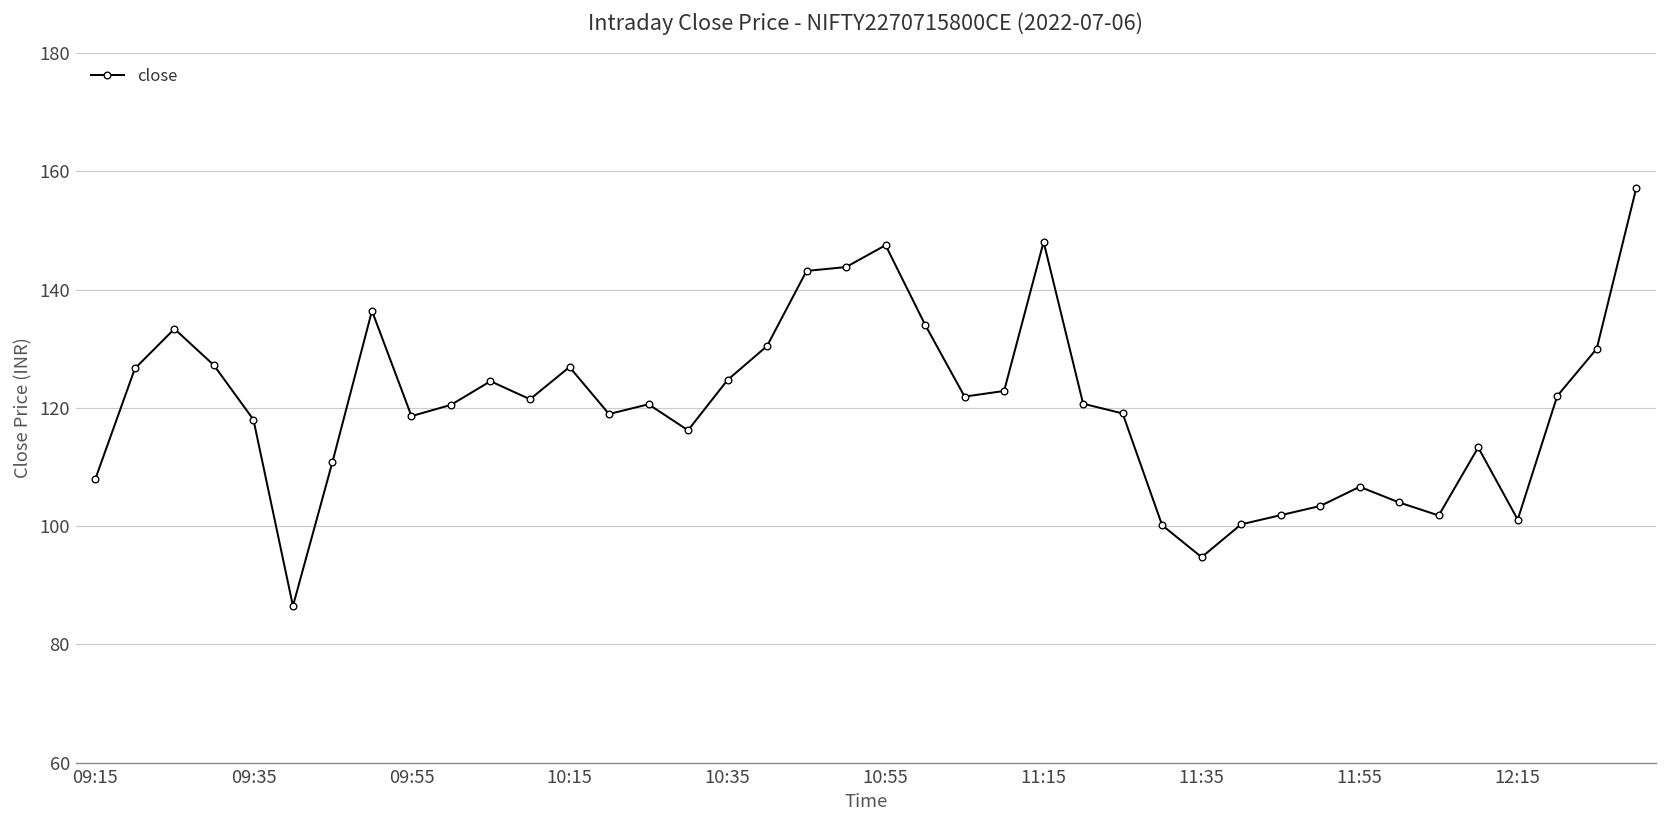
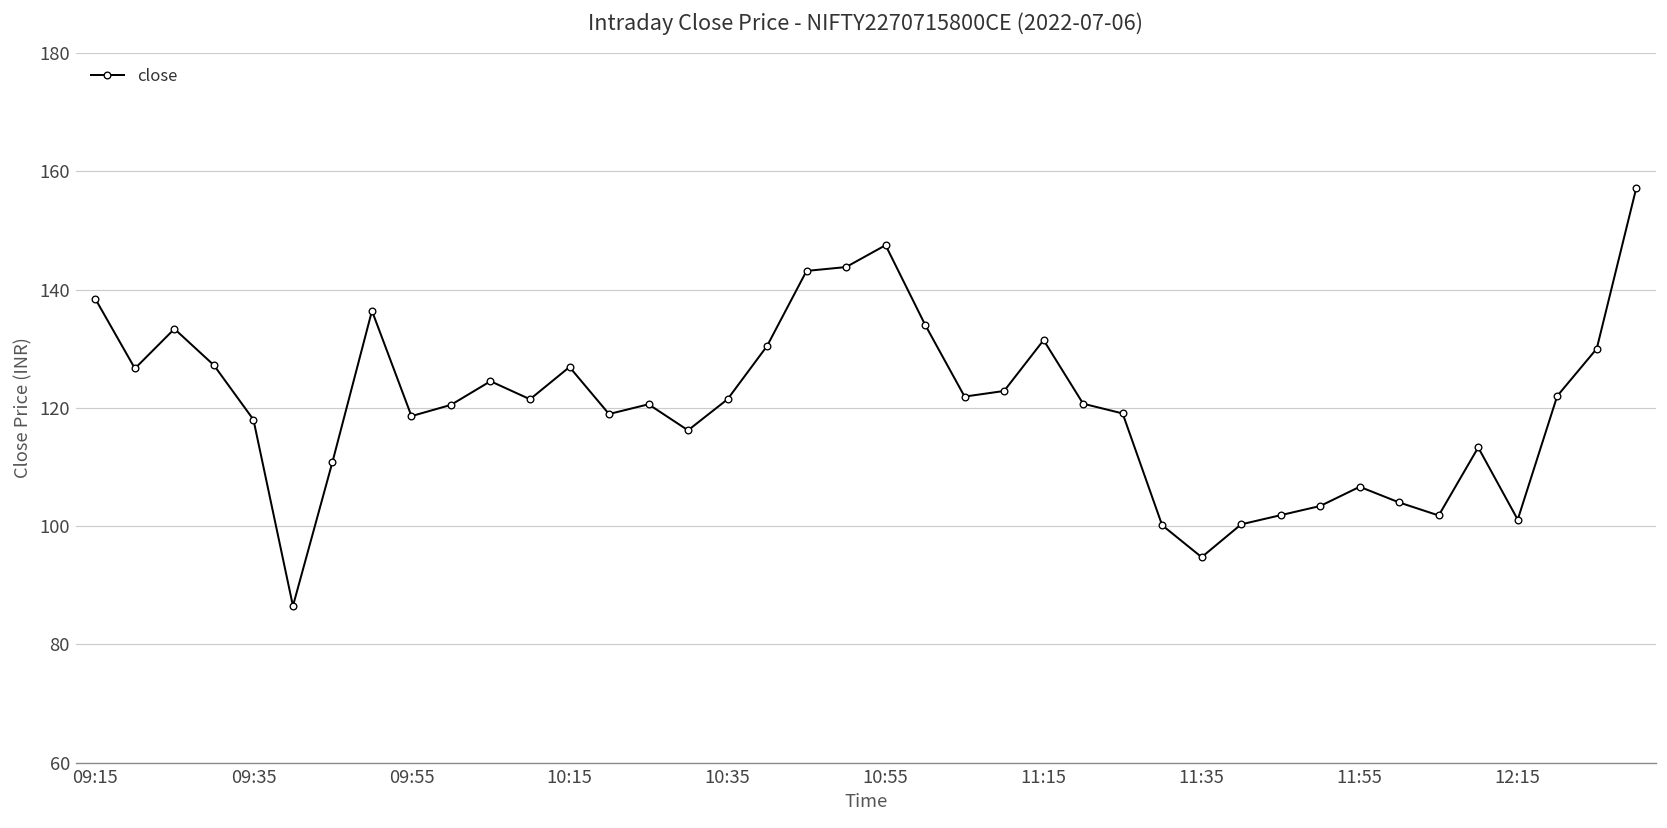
  {
-   "09:15": 108,
+   "09:15": 138,
    "09:35": 118,
    "09:55": 119,
    "10:15": 127,
-   "10:35": 125,
+   "10:35": 121,
    "10:55": 148,
-   "11:15": 148,
+   "11:15": 131,
    "11:35": 95,
    "11:55": 107,
    "12:15": 101
  }
